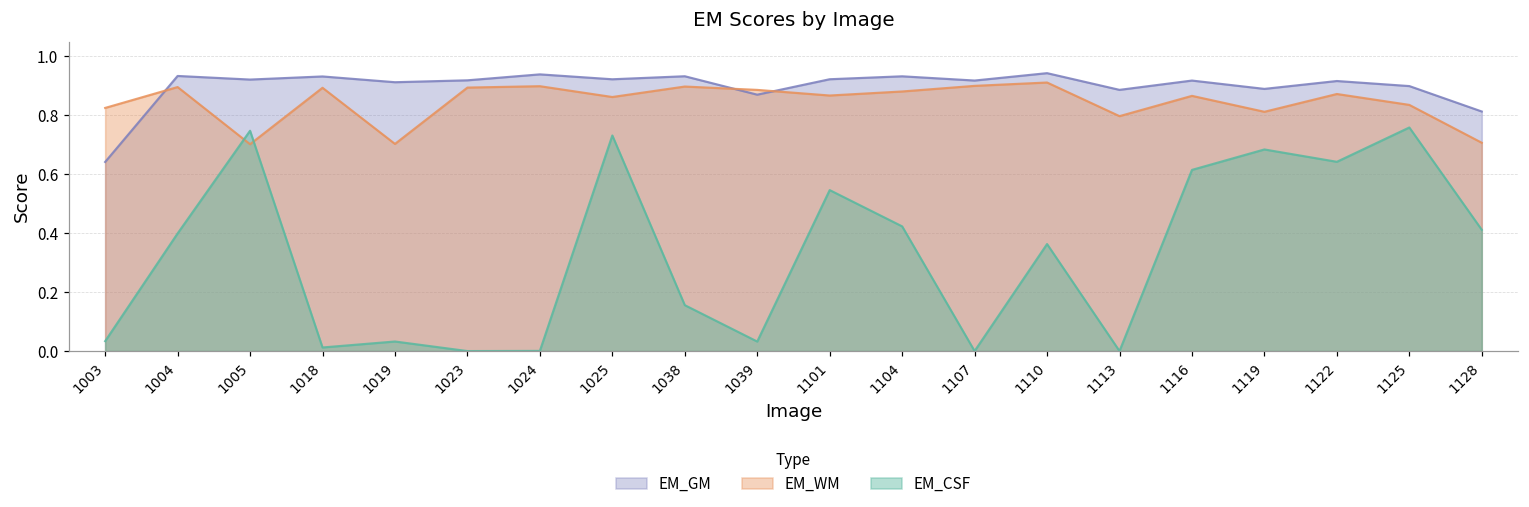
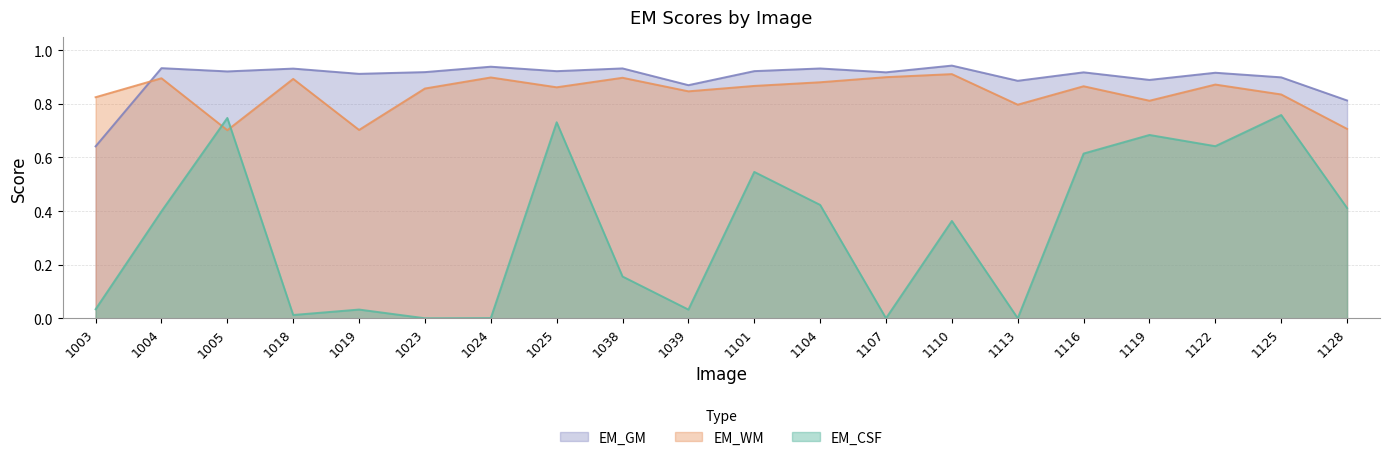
  {
    "EM_WM": {
      "1003": 0.82,
      "1004": 0.90,
      "1005": 0.70,
      "1018": 0.89,
      "1019": 0.70,
-     "1023": 0.89,
+     "1023": 0.86,
      "1024": 0.90,
      "1025": 0.86,
      "1038": 0.90,
-     "1039": 0.89,
+     "1039": 0.85,
      "1101": 0.87,
      "1104": 0.88,
      "1107": 0.90,
      "1110": 0.91,
      "1113": 0.80,
      "1116": 0.87,
      "1119": 0.81,
      "1122": 0.87,
      "1125": 0.84,
      "1128": 0.71
    }
  }
